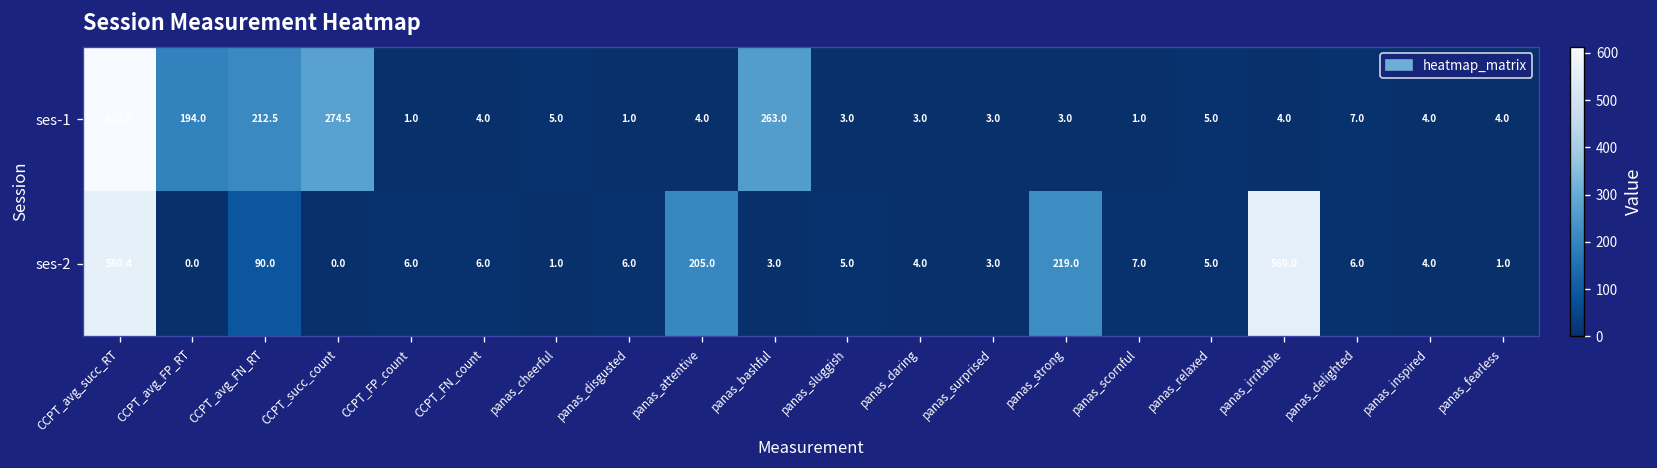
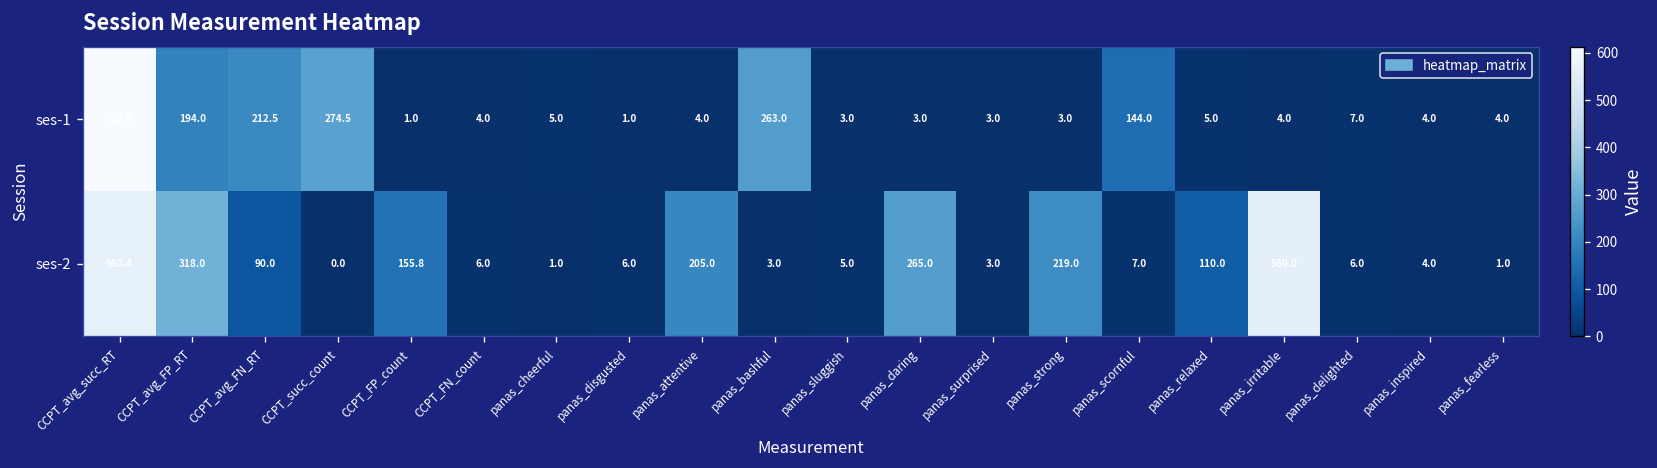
  {
    "ses-1": {
      "CCPT_avg_FP_RT": 194.0,
      "CCPT_avg_FN_RT": 212.5,
      "CCPT_succ_count": 274.5,
      "CCPT_FP_count": 1.0,
      "CCPT_FN_count": 4.0,
      "panas_cheerful": 5.0,
      "panas_disgusted": 1.0,
      "panas_attentive": 4.0,
      "panas_bashful": 263.0,
      "panas_sluggish": 3.0,
      "panas_daring": 3.0,
      "panas_surprised": 3.0,
      "panas_strong": 3.0,
-     "panas_scornful": 1.0,
+     "panas_scornful": 144.0,
      "panas_relaxed": 5.0,
      "panas_irritable": 4.0,
      "panas_delighted": 7.0,
      "panas_inspired": 4.0,
      "panas_fearless": 4.0
    },
    "ses-2": {
-     "CCPT_avg_FP_RT": 0.0,
+     "CCPT_avg_FP_RT": 318.0,
      "CCPT_avg_FN_RT": 90.0,
      "CCPT_succ_count": 0.0,
-     "CCPT_FP_count": 6.0,
+     "CCPT_FP_count": 155.8,
      "CCPT_FN_count": 6.0,
      "panas_cheerful": 1.0,
      "panas_disgusted": 6.0,
      "panas_attentive": 205.0,
      "panas_bashful": 3.0,
      "panas_sluggish": 5.0,
-     "panas_daring": 4.0,
+     "panas_daring": 265.0,
      "panas_surprised": 3.0,
      "panas_strong": 219.0,
      "panas_scornful": 7.0,
-     "panas_relaxed": 5.0,
+     "panas_relaxed": 110.0,
      "panas_delighted": 6.0,
      "panas_inspired": 4.0,
      "panas_fearless": 1.0
    }
  }
